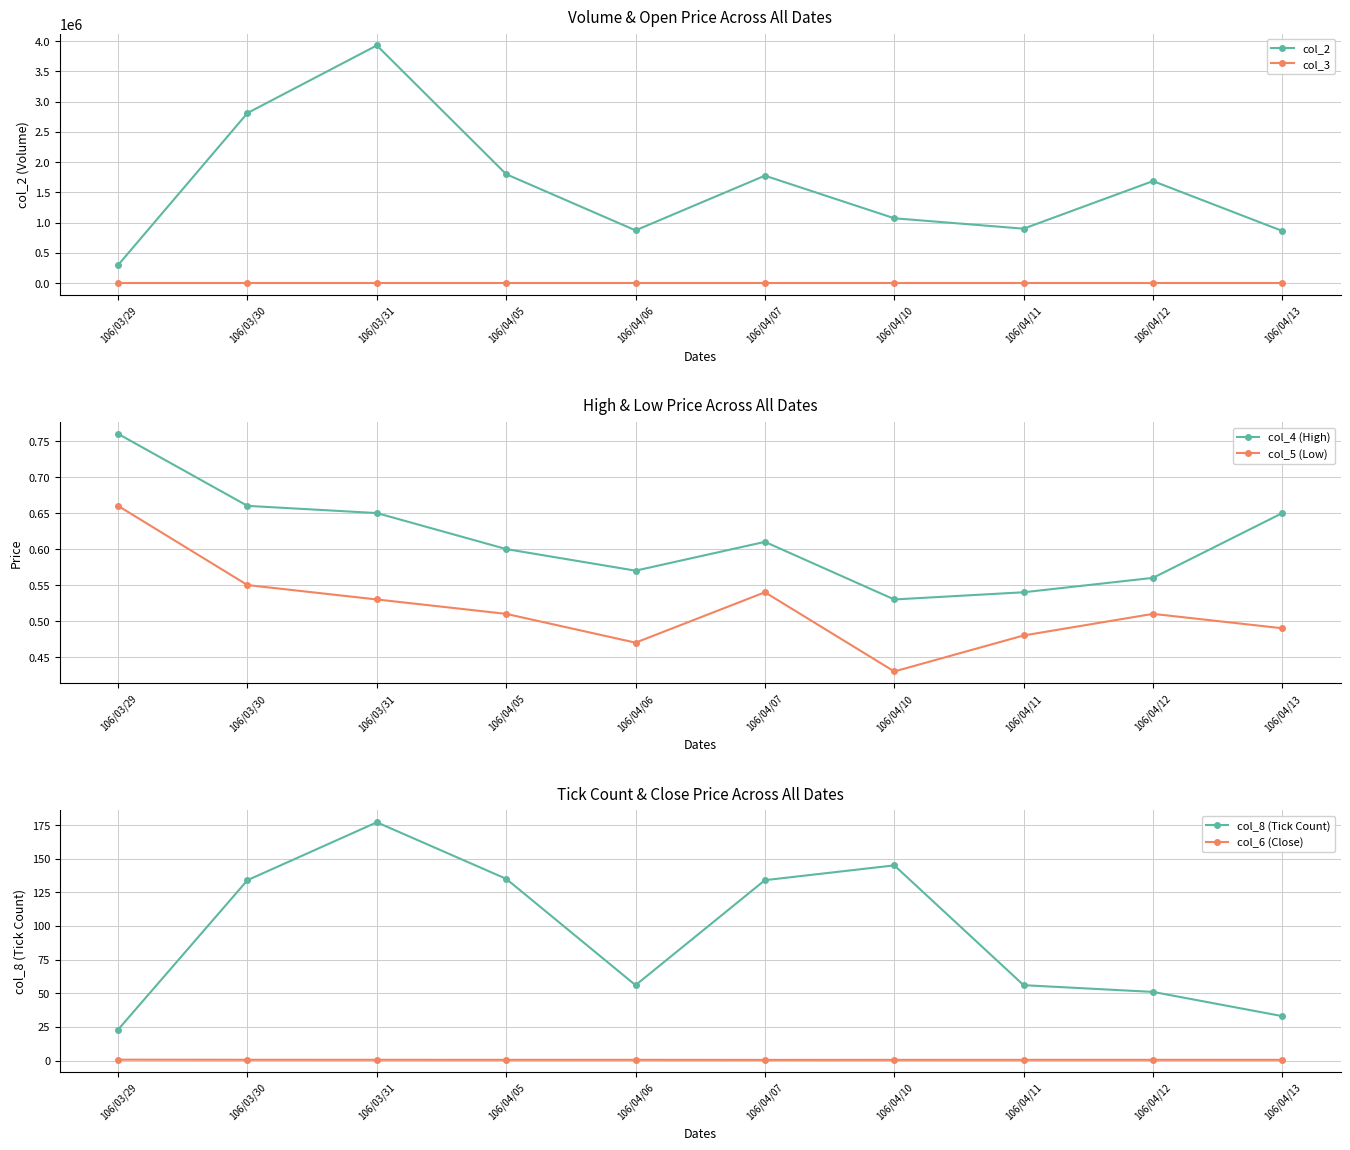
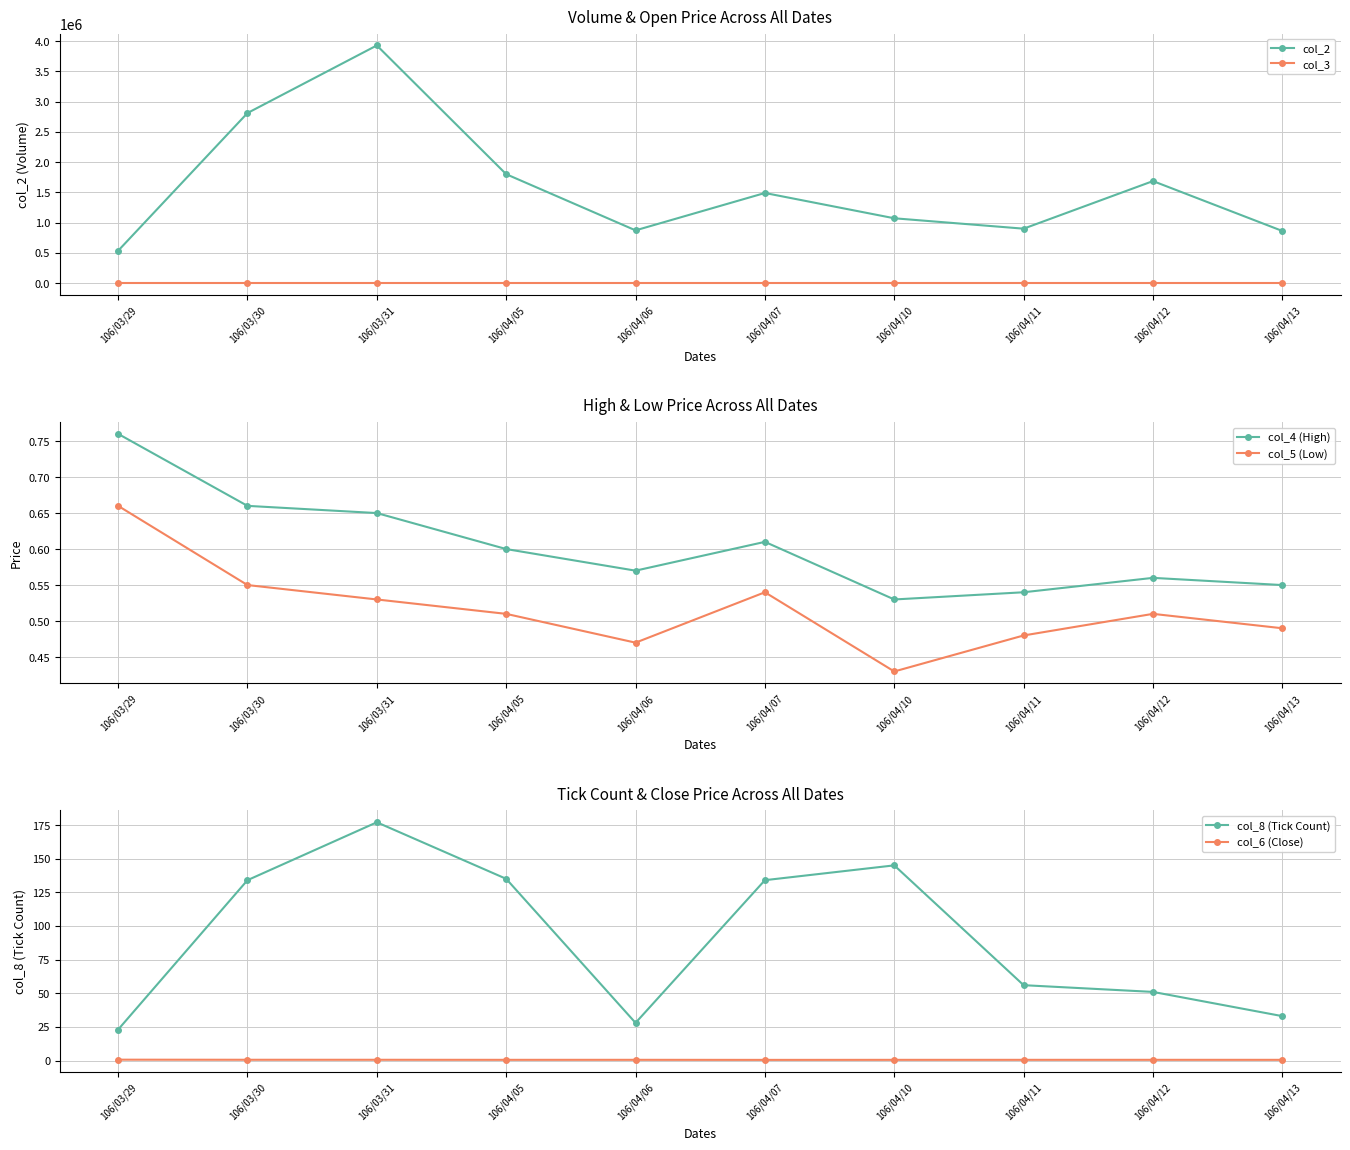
  {
    "Volume & Open Price Across All Dates": {
      "col_2": {
-       "106/03/29": 300000,
+       "106/03/29": 500000,
        "106/03/30": 2800000,
        "106/03/31": 3900000,
        "106/04/05": 1800000,
        "106/04/06": 900000,
-       "106/04/07": 1800000,
+       "106/04/07": 1500000,
        "106/04/10": 1100000,
        "106/04/11": 900000,
        "106/04/12": 1700000,
        "106/04/13": 900000
      },
      "col_3": {
        "106/03/29": 0,
        "106/03/30": 0,
        "106/03/31": 0,
        "106/04/05": 0,
        "106/04/06": 0,
        "106/04/07": 0,
        "106/04/10": 0,
        "106/04/11": 0,
        "106/04/12": 0,
        "106/04/13": 0
      }
    },
    "High & Low Price Across All Dates": {
      "col_4 (High)": {
        "106/03/29": 0.76,
        "106/03/30": 0.66,
        "106/03/31": 0.65,
        "106/04/05": 0.60,
        "106/04/06": 0.57,
        "106/04/07": 0.61,
        "106/04/10": 0.53,
        "106/04/11": 0.54,
        "106/04/12": 0.56,
-       "106/04/13": 0.65
+       "106/04/13": 0.55
      },
      "col_5 (Low)": {
        "106/03/29": 0.66,
        "106/03/30": 0.55,
        "106/03/31": 0.53,
        "106/04/05": 0.51,
        "106/04/06": 0.47,
        "106/04/07": 0.54,
        "106/04/10": 0.43,
        "106/04/11": 0.48,
        "106/04/12": 0.51,
        "106/04/13": 0.49
      }
    },
    "Tick Count & Close Price Across All Dates": {
      "col_8 (Tick Count)": {
        "106/03/29": 23,
        "106/03/30": 134,
        "106/03/31": 177,
        "106/04/05": 135,
-       "106/04/06": 56,
+       "106/04/06": 28,
        "106/04/07": 134,
        "106/04/10": 145,
        "106/04/11": 56,
        "106/04/12": 51,
        "106/04/13": 33
      },
      "col_6 (Close)": {
        "106/03/29": 1,
        "106/03/30": 1,
        "106/03/31": 1,
        "106/04/05": 1,
        "106/04/06": 1,
        "106/04/07": 1,
        "106/04/10": 1,
        "106/04/11": 1,
        "106/04/12": 1,
        "106/04/13": 1
      }
    }
  }
